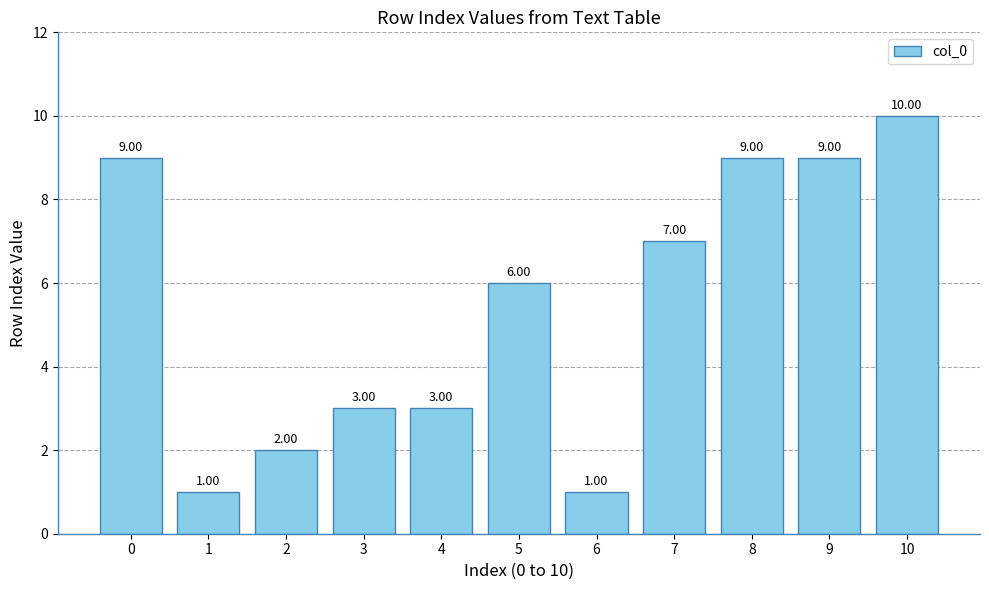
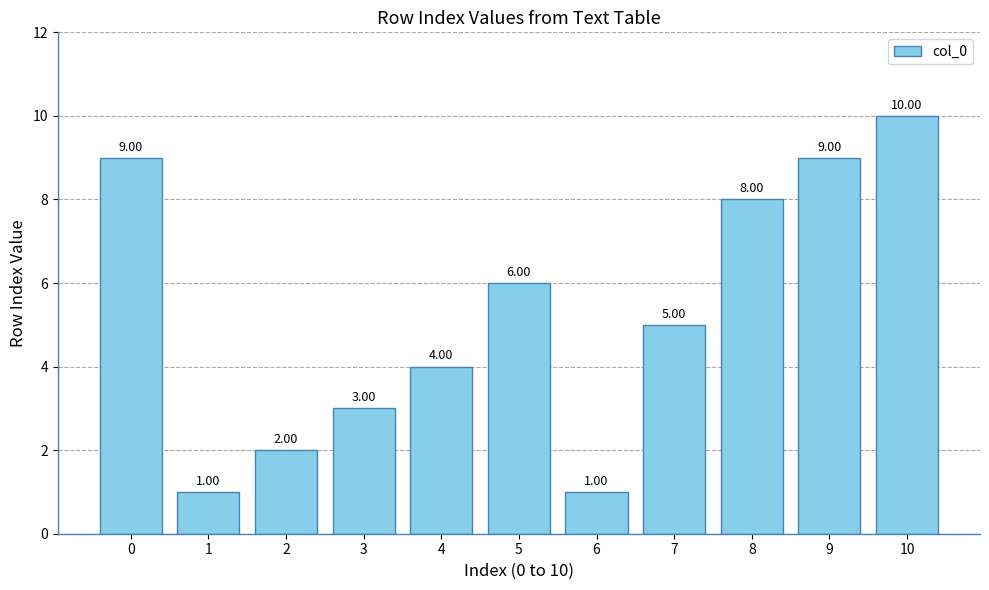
  {
    "0": 9.00,
    "1": 1.00,
    "2": 2.00,
    "3": 3.00,
-   "4": 3.00,
+   "4": 4.00,
    "5": 6.00,
    "6": 1.00,
-   "7": 7.00,
-   "8": 9.00,
+   "7": 5.00,
+   "8": 8.00,
    "9": 9.00,
    "10": 10.00
  }
